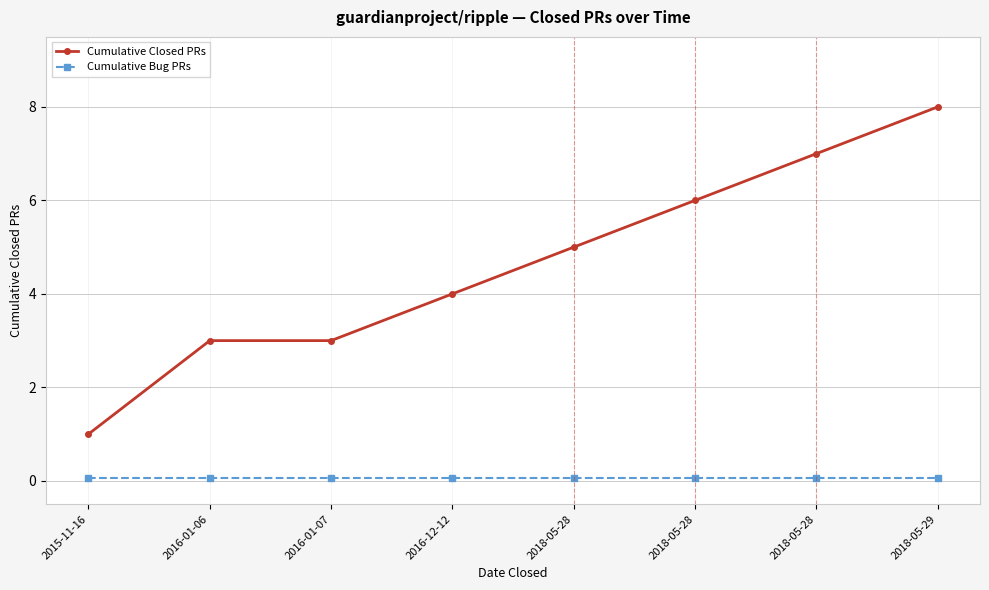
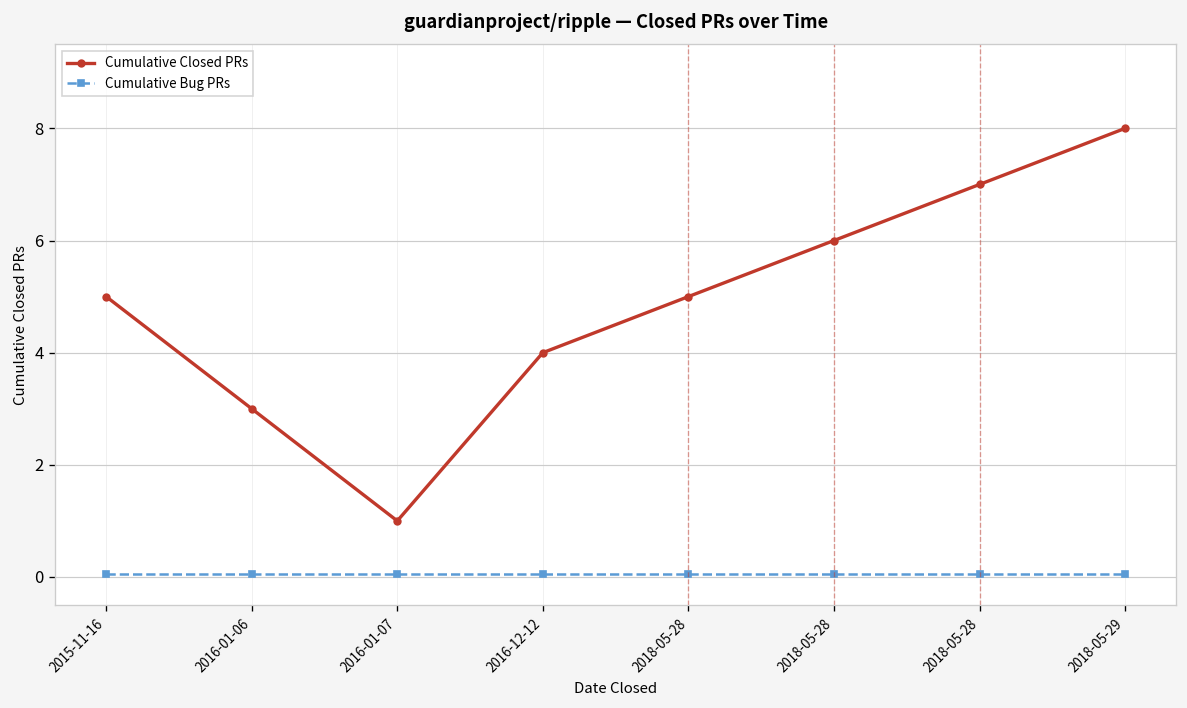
  {
    "Cumulative Closed PRs": {
-     "2015-11-16": 1,
+     "2015-11-16": 5,
      "2016-01-06": 3,
-     "2016-01-07": 3,
+     "2016-01-07": 1,
      "2016-12-12": 4,
      "2018-05-29": 8
    },
    "Cumulative Bug PRs": {
      "2015-11-16": 0,
      "2016-01-06": 0,
      "2016-01-07": 0,
      "2016-12-12": 0,
      "2018-05-29": 0
    }
  }
